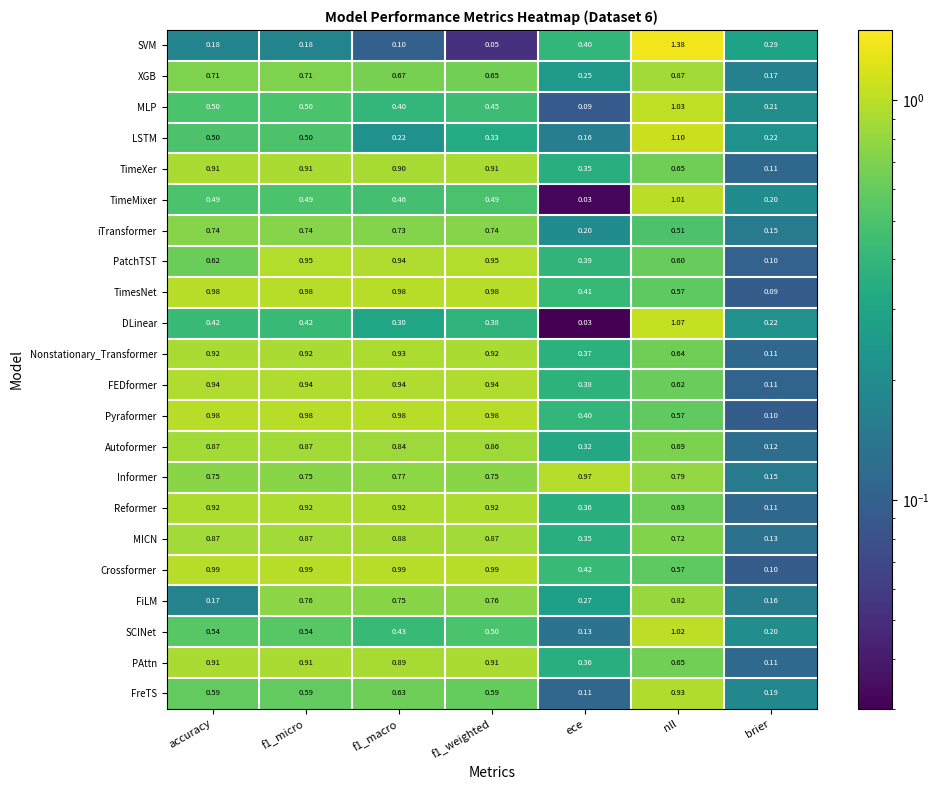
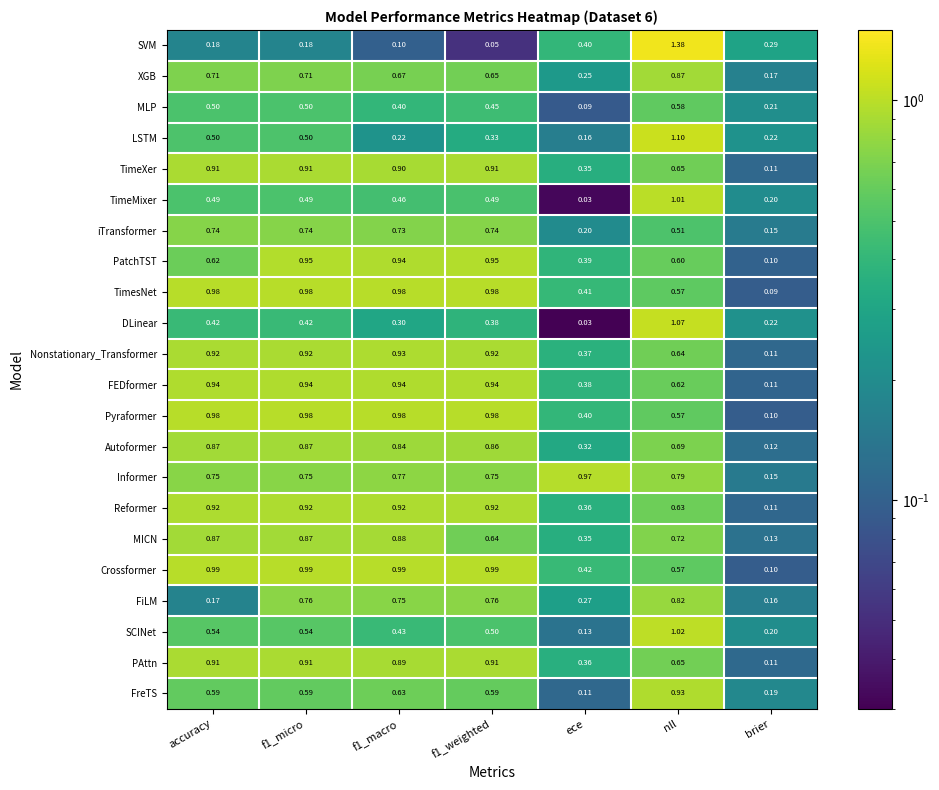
  {
    "SVM": {
      "accuracy": 0.18,
      "f1_micro": 0.18,
      "f1_macro": 0.10,
      "f1_weighted": 0.05,
      "ece": 0.40,
      "nll": 1.38,
      "brier": 0.29
    },
    "XGB": {
      "accuracy": 0.71,
      "f1_micro": 0.71,
      "f1_macro": 0.67,
      "f1_weighted": 0.65,
      "ece": 0.25,
      "nll": 0.87,
      "brier": 0.17
    },
    "MLP": {
      "accuracy": 0.50,
      "f1_micro": 0.50,
      "f1_macro": 0.40,
      "f1_weighted": 0.45,
      "ece": 0.09,
-     "nll": 1.03,
+     "nll": 0.58,
      "brier": 0.21
    },
    "LSTM": {
      "accuracy": 0.50,
      "f1_micro": 0.50,
      "f1_macro": 0.22,
      "f1_weighted": 0.33,
      "ece": 0.16,
      "nll": 1.10,
      "brier": 0.22
    },
    "TimeXer": {
      "accuracy": 0.91,
      "f1_micro": 0.91,
      "f1_macro": 0.90,
      "f1_weighted": 0.91,
      "ece": 0.35,
      "nll": 0.65,
      "brier": 0.11
    },
    "TimeMixer": {
      "accuracy": 0.49,
      "f1_micro": 0.49,
      "f1_macro": 0.46,
      "f1_weighted": 0.49,
      "ece": 0.03,
      "nll": 1.01,
      "brier": 0.20
    },
    "iTransformer": {
      "accuracy": 0.74,
      "f1_micro": 0.74,
      "f1_macro": 0.73,
      "f1_weighted": 0.74,
      "ece": 0.20,
      "nll": 0.51,
      "brier": 0.15
    },
    "PatchTST": {
      "accuracy": 0.62,
      "f1_micro": 0.95,
      "f1_macro": 0.94,
      "f1_weighted": 0.95,
      "ece": 0.39,
      "nll": 0.60,
      "brier": 0.10
    },
    "TimesNet": {
      "accuracy": 0.98,
      "f1_micro": 0.98,
      "f1_macro": 0.98,
      "f1_weighted": 0.98,
      "ece": 0.41,
      "nll": 0.57,
      "brier": 0.09
    },
    "DLinear": {
      "accuracy": 0.42,
      "f1_micro": 0.42,
      "f1_macro": 0.30,
      "f1_weighted": 0.38,
      "ece": 0.03,
      "nll": 1.07,
      "brier": 0.22
    },
    "Nonstationary_Transformer": {
      "accuracy": 0.92,
      "f1_micro": 0.92,
      "f1_macro": 0.93,
      "f1_weighted": 0.92,
      "ece": 0.37,
      "nll": 0.64,
      "brier": 0.11
    },
    "FEDformer": {
      "accuracy": 0.94,
      "f1_micro": 0.94,
      "f1_macro": 0.94,
      "f1_weighted": 0.94,
      "ece": 0.38,
      "nll": 0.62,
      "brier": 0.11
    },
    "Pyraformer": {
      "accuracy": 0.98,
      "f1_micro": 0.98,
      "f1_macro": 0.98,
      "f1_weighted": 0.98,
      "ece": 0.40,
      "nll": 0.57,
      "brier": 0.10
    },
    "Autoformer": {
      "accuracy": 0.87,
      "f1_micro": 0.87,
      "f1_macro": 0.84,
      "f1_weighted": 0.86,
      "ece": 0.32,
      "nll": 0.69,
      "brier": 0.12
    },
    "Informer": {
      "accuracy": 0.75,
      "f1_micro": 0.75,
      "f1_macro": 0.77,
      "f1_weighted": 0.75,
      "ece": 0.97,
      "nll": 0.79,
      "brier": 0.15
    },
    "Reformer": {
      "accuracy": 0.92,
      "f1_micro": 0.92,
      "f1_macro": 0.92,
      "f1_weighted": 0.92,
      "ece": 0.36,
      "nll": 0.63,
      "brier": 0.11
    },
    "MICN": {
      "accuracy": 0.87,
      "f1_micro": 0.87,
      "f1_macro": 0.88,
-     "f1_weighted": 0.87,
+     "f1_weighted": 0.64,
      "ece": 0.35,
      "nll": 0.72,
      "brier": 0.13
    },
    "Crossformer": {
      "accuracy": 0.99,
      "f1_micro": 0.99,
      "f1_macro": 0.99,
      "f1_weighted": 0.99,
      "ece": 0.42,
      "nll": 0.57,
      "brier": 0.10
    },
    "FiLM": {
      "accuracy": 0.17,
      "f1_micro": 0.76,
      "f1_macro": 0.75,
      "f1_weighted": 0.76,
      "ece": 0.27,
      "nll": 0.82,
      "brier": 0.16
    },
    "SCINet": {
      "accuracy": 0.54,
      "f1_micro": 0.54,
      "f1_macro": 0.43,
      "f1_weighted": 0.50,
      "ece": 0.13,
      "nll": 1.02,
      "brier": 0.20
    },
    "PAttn": {
      "accuracy": 0.91,
      "f1_micro": 0.91,
      "f1_macro": 0.89,
      "f1_weighted": 0.91,
      "ece": 0.36,
      "nll": 0.65,
      "brier": 0.11
    },
    "FreTS": {
      "accuracy": 0.59,
      "f1_micro": 0.59,
      "f1_macro": 0.63,
      "f1_weighted": 0.59,
      "ece": 0.11,
      "nll": 0.93,
      "brier": 0.19
    }
  }
